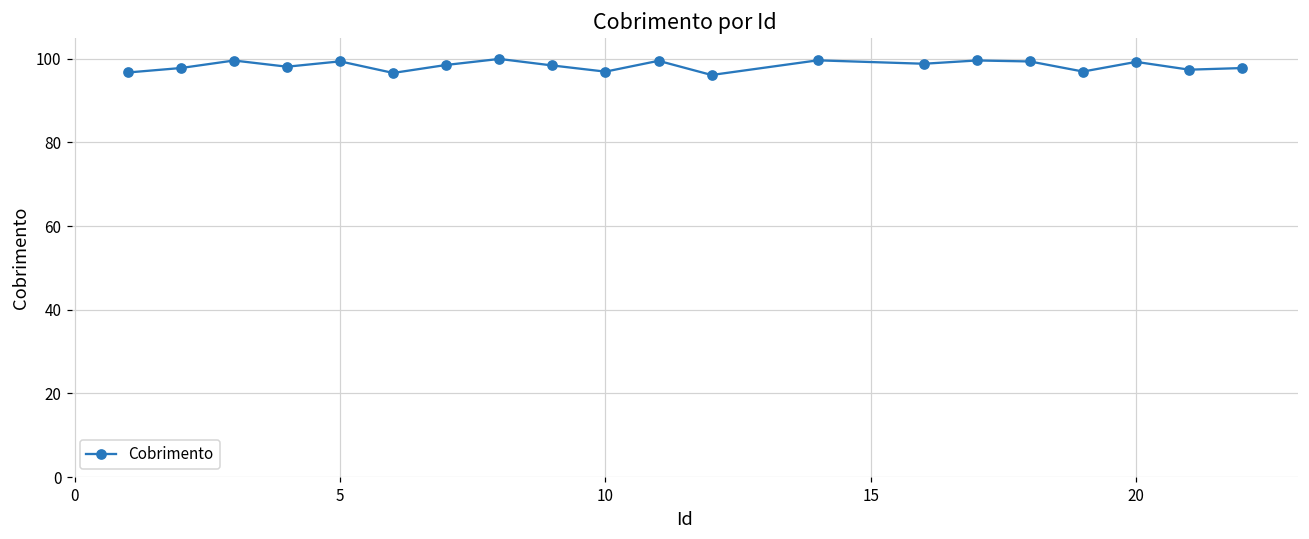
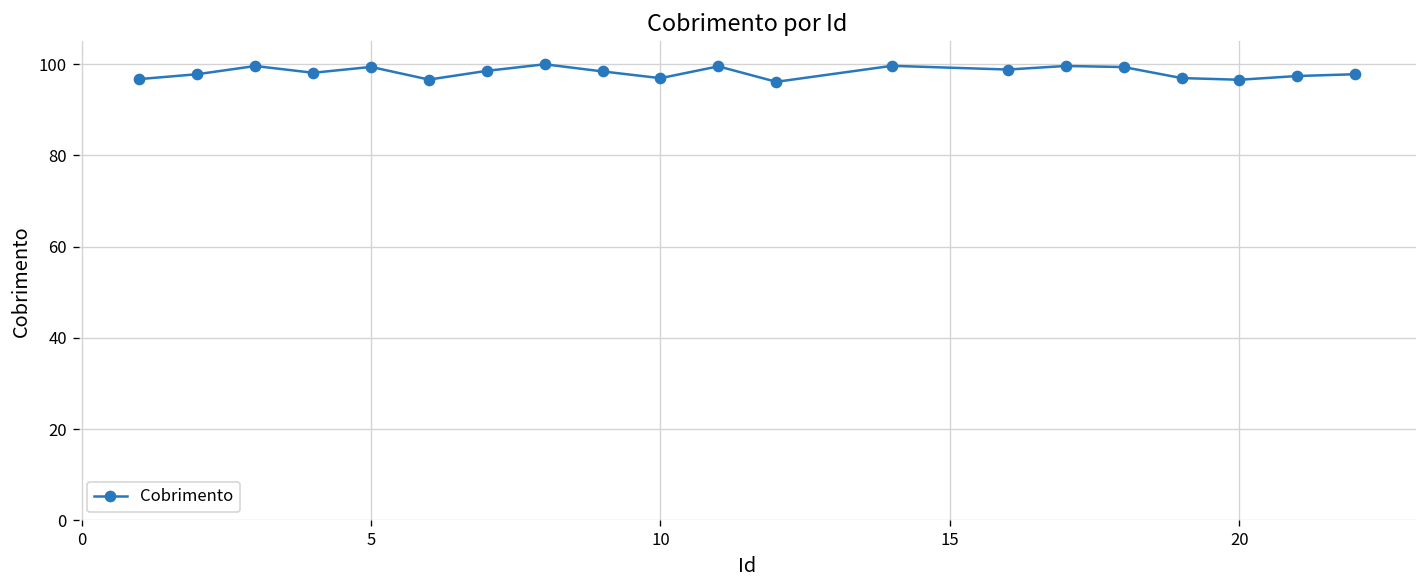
  {
    "5": 99,
    "10": 97,
-   "20": 99
+   "20": 97
  }
